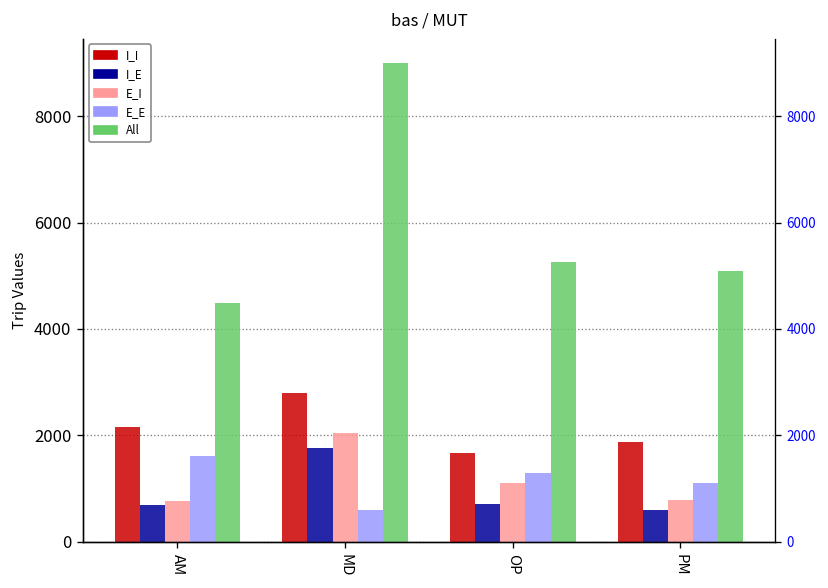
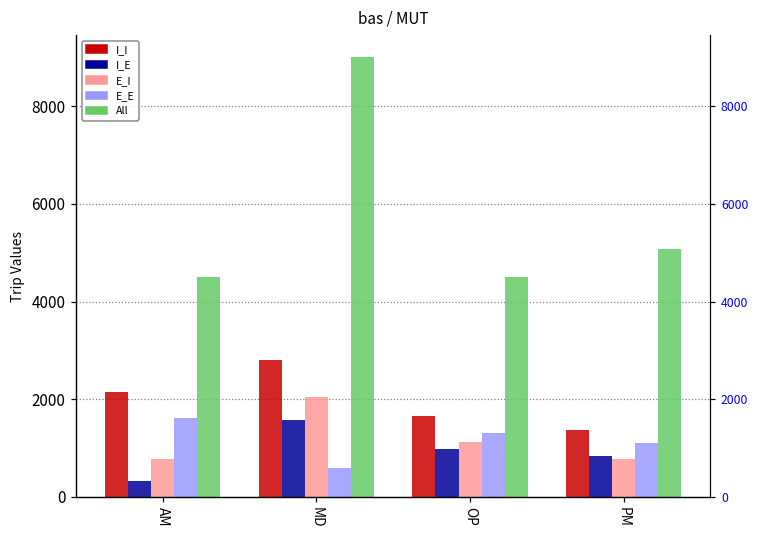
  {
    "I_I": {
      "AM": 2200,
      "MD": 2800,
      "OP": 1700,
-     "PM": 1900
+     "PM": 1400
    },
    "I_E": {
-     "AM": 700,
-     "MD": 1800,
-     "OP": 700,
-     "PM": 600
+     "AM": 300,
+     "MD": 1600,
+     "OP": 1000,
+     "PM": 800
    },
    "E_I": {
      "AM": 800,
      "MD": 2000,
      "OP": 1100,
      "PM": 800
    },
    "E_E": {
      "AM": 1600,
      "MD": 600,
      "OP": 1300,
      "PM": 1100
    },
    "All": {
      "AM": 4500,
      "MD": 9000,
-     "OP": 5300,
+     "OP": 4500,
      "PM": 5100
    }
  }
